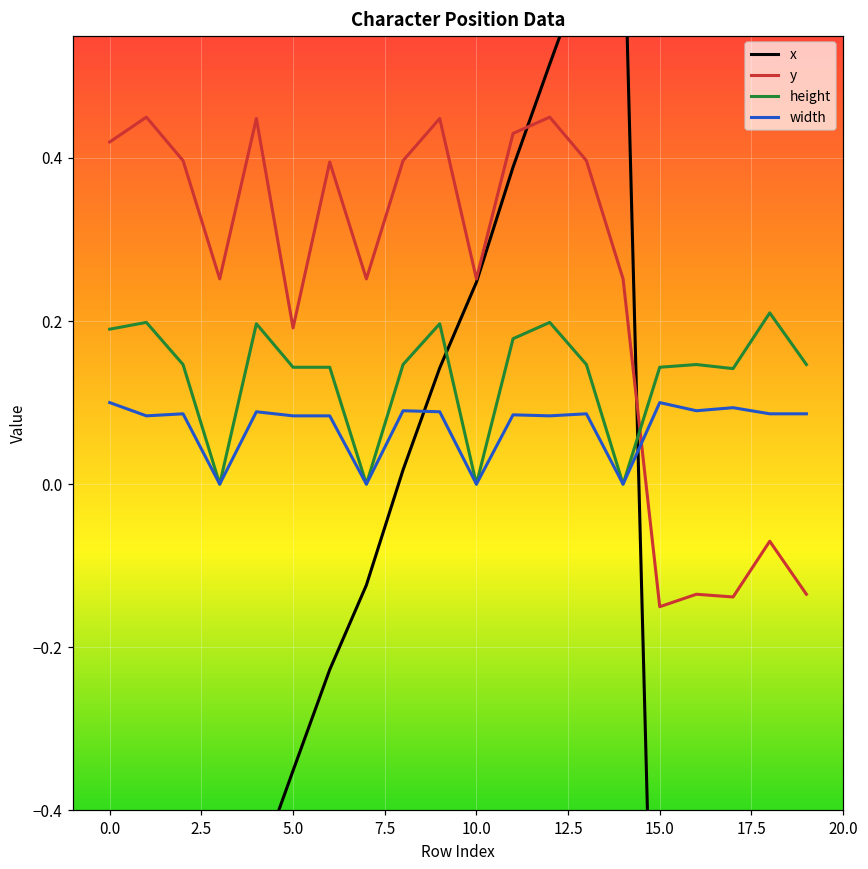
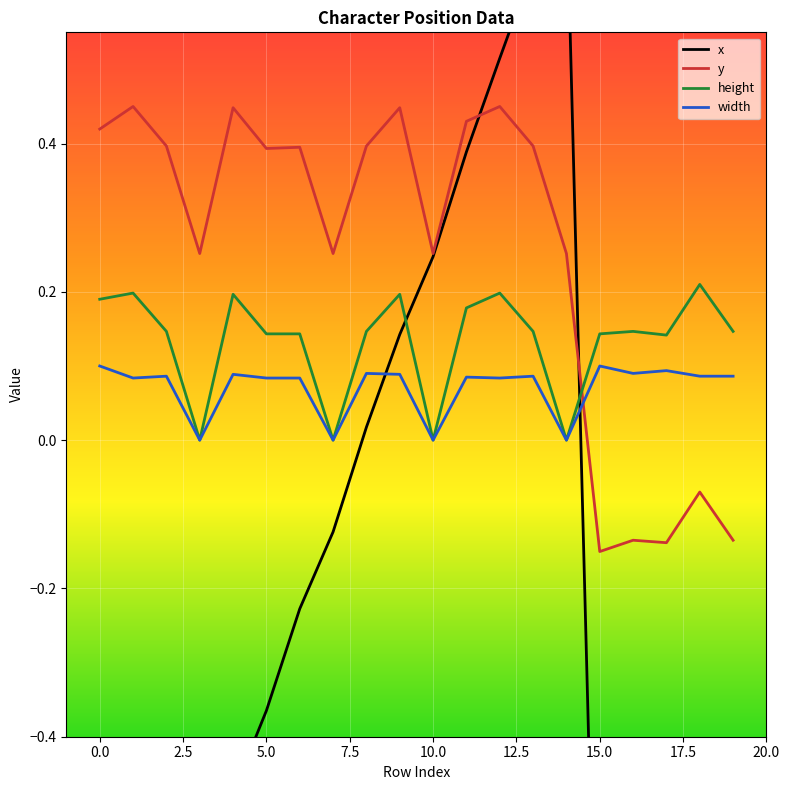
  {
    "x": {
-     "5.0": -0.35,
+     "5.0": -0.36,
      "10.0": 0.25
    },
    "y": {
      "0.0": 0.42,
-     "5.0": 0.19,
+     "5.0": 0.39,
      "10.0": 0.25,
      "15.0": -0.15
    },
    "height": {
      "0.0": 0.19,
      "5.0": 0.14,
      "15.0": 0.14
    },
    "width": {
      "0.0": 0.10,
      "5.0": 0.08,
      "15.0": 0.10
    }
  }
